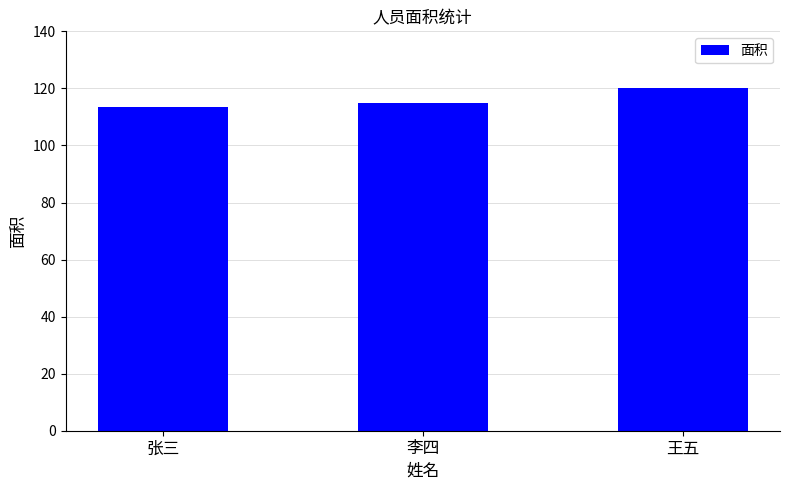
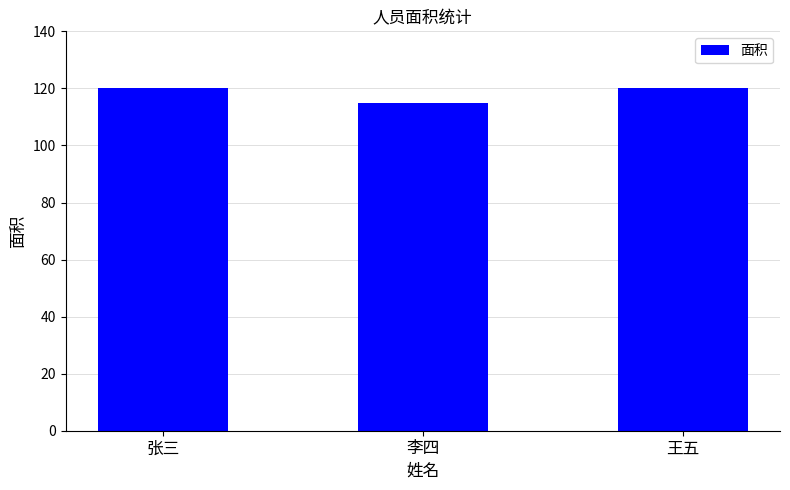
  {
-   "张三": 114,
+   "张三": 120,
    "李四": 115,
    "王五": 120
  }
